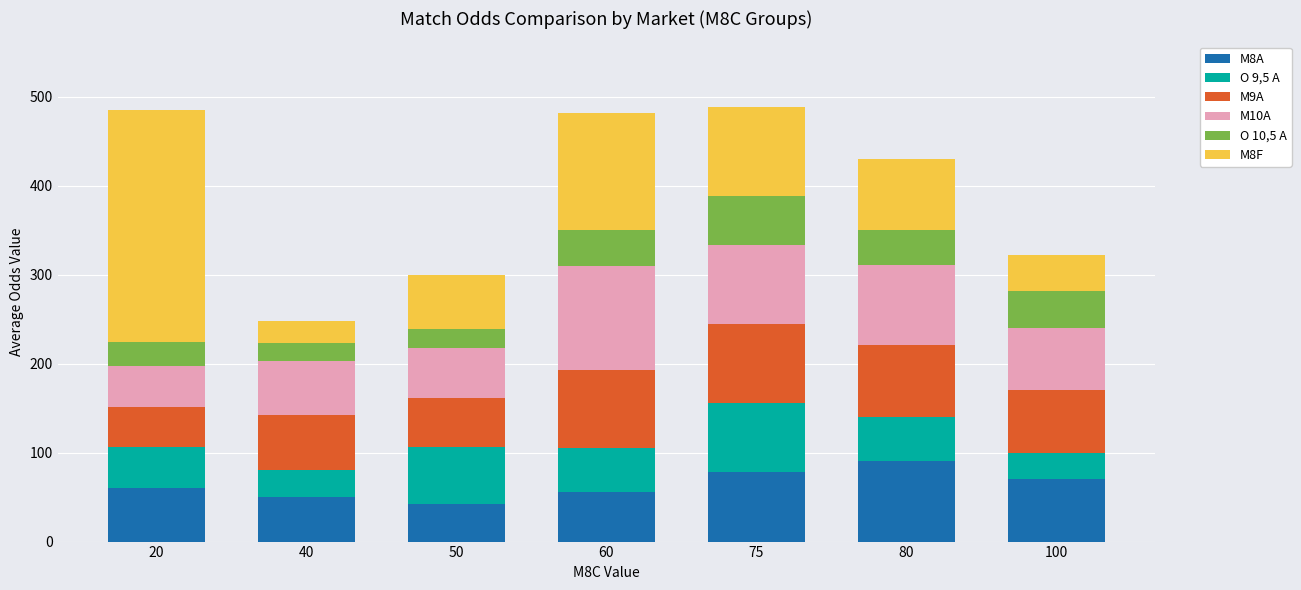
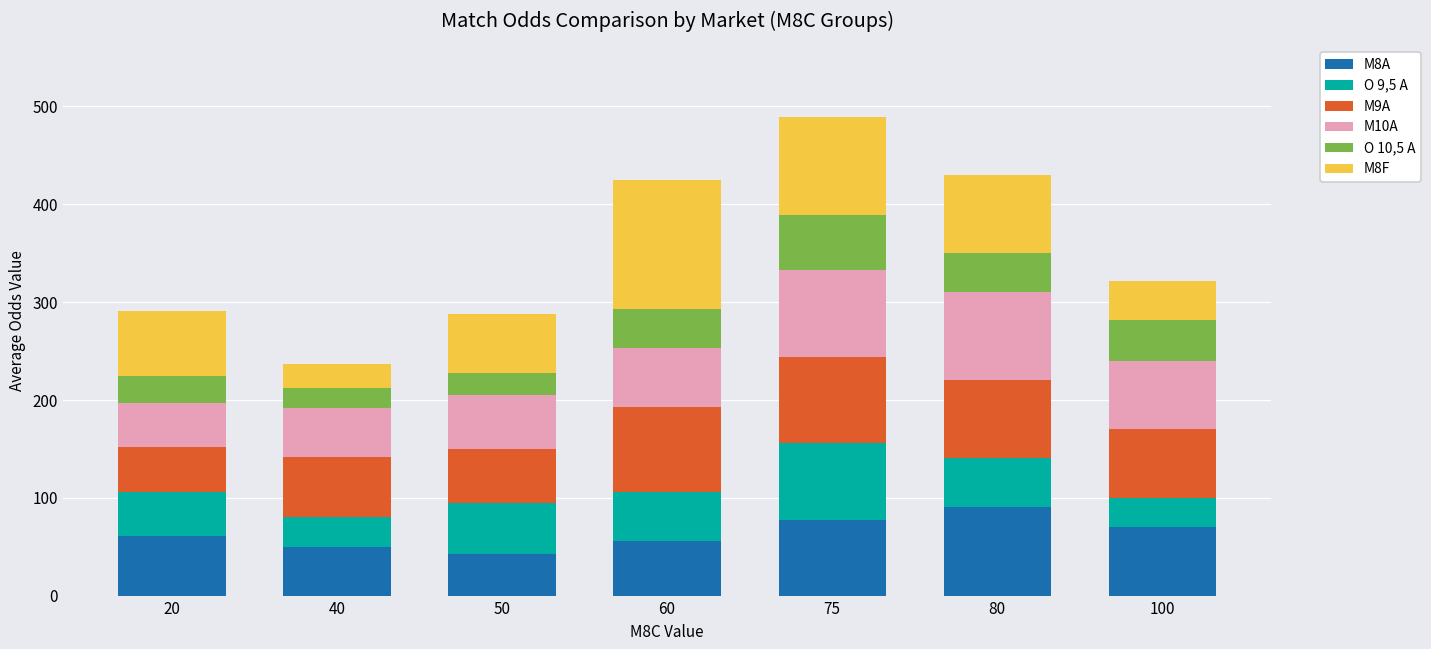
  {
    "M8A": {
      "20": 60,
      "40": 50,
      "50": 40,
      "60": 60,
      "75": 80,
      "80": 90,
      "100": 70
    },
    "O 9,5 A": {
      "20": 50,
      "40": 30,
-     "50": 60,
+     "50": 50,
      "60": 50,
      "75": 80,
      "80": 50,
      "100": 30
    },
    "M9A": {
      "20": 50,
      "40": 60,
      "50": 60,
      "60": 90,
      "75": 90,
      "80": 80,
      "100": 70
    },
    "M10A": {
      "20": 50,
-     "40": 60,
+     "40": 50,
      "50": 60,
-     "60": 120,
+     "60": 60,
      "75": 90,
      "80": 90,
      "100": 70
    },
    "O 10,5 A": {
      "20": 30,
      "40": 20,
      "50": 20,
      "60": 40,
      "75": 60,
      "80": 40,
      "100": 40
    },
    "M8F": {
-     "20": 260,
+     "20": 70,
      "40": 20,
      "50": 60,
      "60": 130,
      "75": 100,
      "80": 80,
      "100": 40
    }
  }
